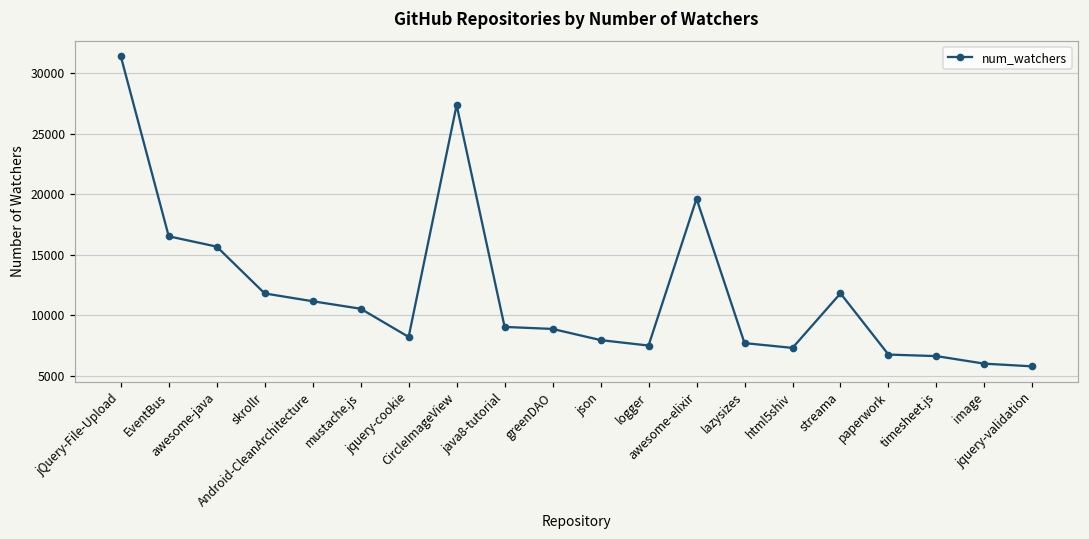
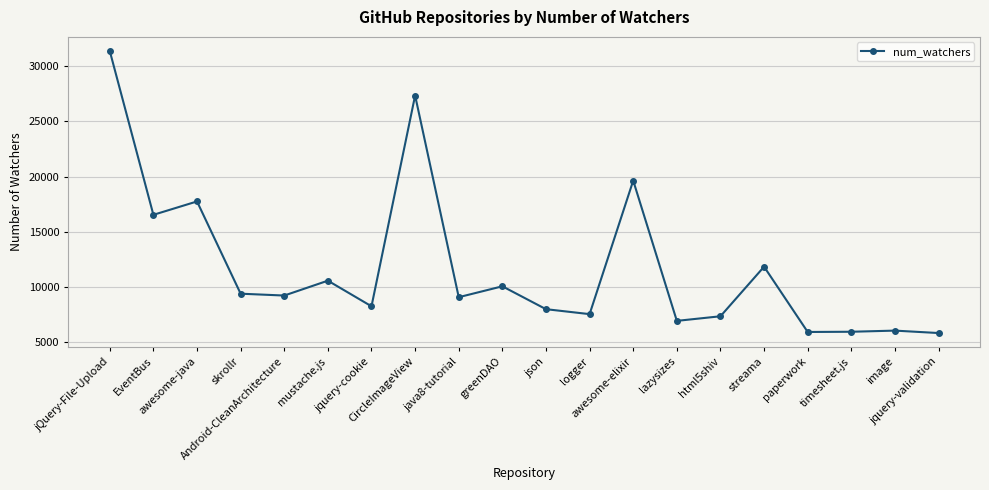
  {
    "jQuery-File-Upload": 31400,
    "EventBus": 16500,
-   "awesome-java": 15700,
-   "skrollr": 11800,
-   "Android-CleanArchitecture": 11200,
+   "awesome-java": 17700,
+   "skrollr": 9400,
+   "Android-CleanArchitecture": 9200,
    "mustache.js": 10500,
    "jquery-cookie": 8200,
    "CircleImageView": 27400,
    "java8-tutorial": 9000,
-   "greenDAO": 8900,
+   "greenDAO": 10000,
    "json": 7900,
    "logger": 7500,
    "awesome-elixir": 19600,
-   "lazysizes": 7700,
+   "lazysizes": 6900,
    "html5shiv": 7300,
    "streama": 11800,
-   "paperwork": 6800,
-   "timesheet.js": 6600,
+   "paperwork": 5900,
+   "timesheet.js": 5900,
    "image": 6000,
    "jquery-validation": 5800
  }
